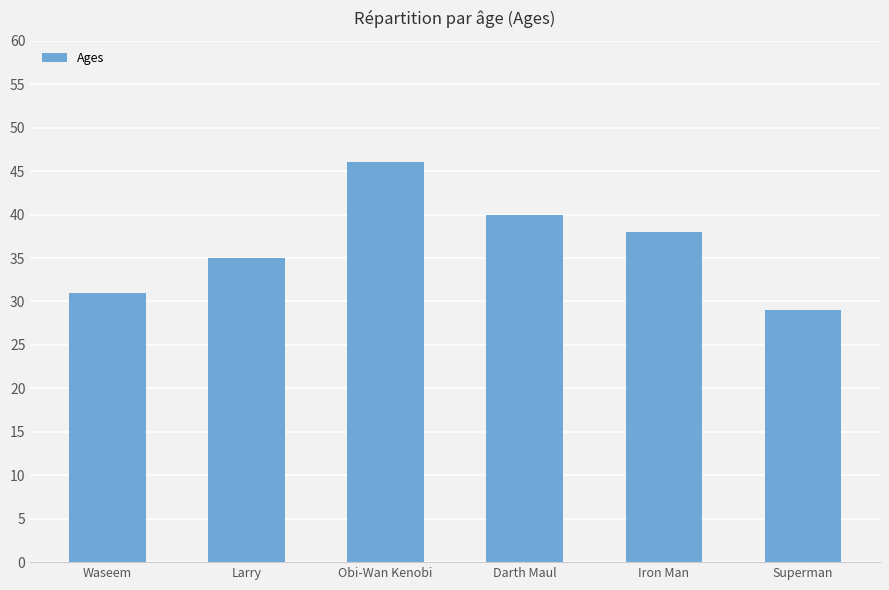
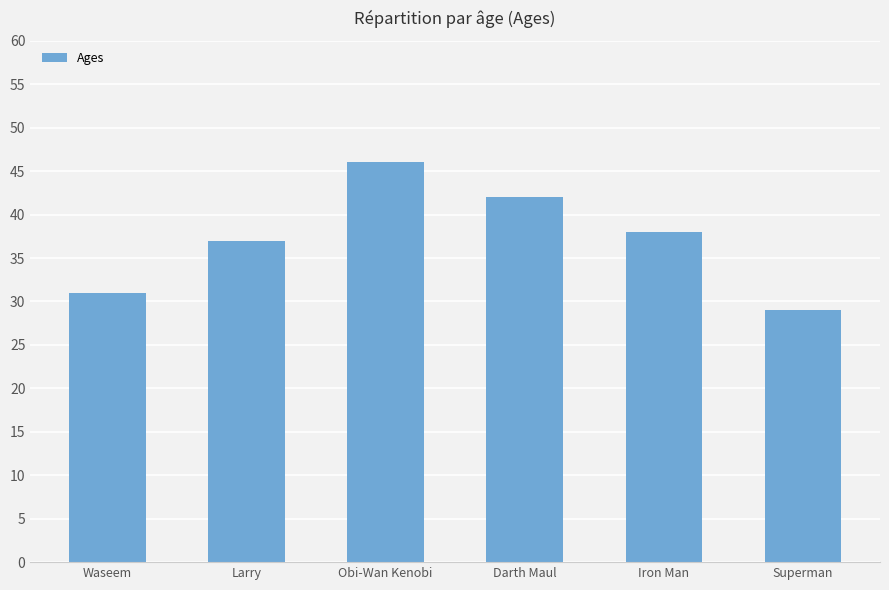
  {
    "Waseem": 31,
-   "Larry": 35,
+   "Larry": 37,
    "Obi-Wan Kenobi": 46,
-   "Darth Maul": 40,
+   "Darth Maul": 42,
    "Iron Man": 38,
    "Superman": 29
  }
